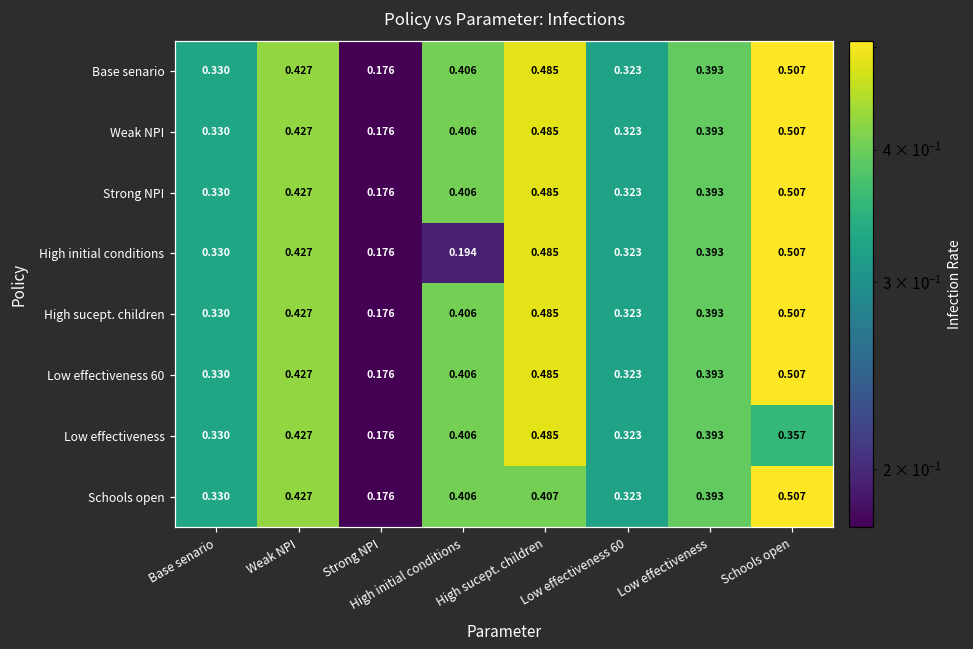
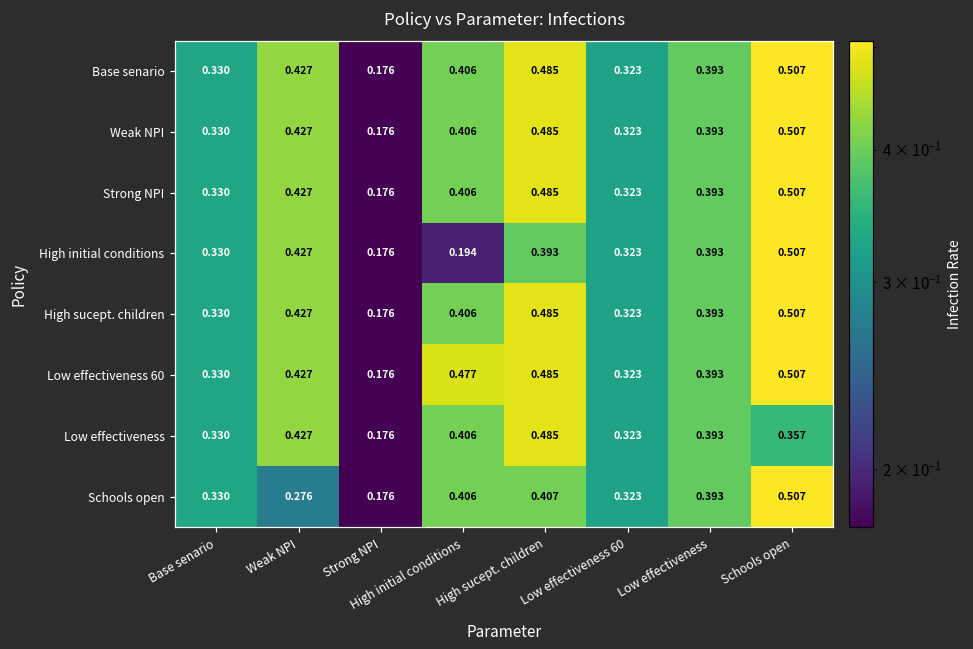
  {
    "Base senario": {
      "Base senario": 0.330,
      "Weak NPI": 0.427,
      "Strong NPI": 0.176,
      "High initial conditions": 0.406,
      "High sucept. children": 0.485,
      "Low effectiveness 60": 0.323,
      "Low effectiveness": 0.393,
      "Schools open": 0.507
    },
    "Weak NPI": {
      "Base senario": 0.330,
      "Weak NPI": 0.427,
      "Strong NPI": 0.176,
      "High initial conditions": 0.406,
      "High sucept. children": 0.485,
      "Low effectiveness 60": 0.323,
      "Low effectiveness": 0.393,
      "Schools open": 0.507
    },
    "Strong NPI": {
      "Base senario": 0.330,
      "Weak NPI": 0.427,
      "Strong NPI": 0.176,
      "High initial conditions": 0.406,
      "High sucept. children": 0.485,
      "Low effectiveness 60": 0.323,
      "Low effectiveness": 0.393,
      "Schools open": 0.507
    },
    "High initial conditions": {
      "Base senario": 0.330,
      "Weak NPI": 0.427,
      "Strong NPI": 0.176,
      "High initial conditions": 0.194,
-     "High sucept. children": 0.485,
+     "High sucept. children": 0.393,
      "Low effectiveness 60": 0.323,
      "Low effectiveness": 0.393,
      "Schools open": 0.507
    },
    "High sucept. children": {
      "Base senario": 0.330,
      "Weak NPI": 0.427,
      "Strong NPI": 0.176,
      "High initial conditions": 0.406,
      "High sucept. children": 0.485,
      "Low effectiveness 60": 0.323,
      "Low effectiveness": 0.393,
      "Schools open": 0.507
    },
    "Low effectiveness 60": {
      "Base senario": 0.330,
      "Weak NPI": 0.427,
      "Strong NPI": 0.176,
-     "High initial conditions": 0.406,
+     "High initial conditions": 0.477,
      "High sucept. children": 0.485,
      "Low effectiveness 60": 0.323,
      "Low effectiveness": 0.393,
      "Schools open": 0.507
    },
    "Low effectiveness": {
      "Base senario": 0.330,
      "Weak NPI": 0.427,
      "Strong NPI": 0.176,
      "High initial conditions": 0.406,
      "High sucept. children": 0.485,
      "Low effectiveness 60": 0.323,
      "Low effectiveness": 0.393,
      "Schools open": 0.357
    },
    "Schools open": {
      "Base senario": 0.330,
-     "Weak NPI": 0.427,
+     "Weak NPI": 0.276,
      "Strong NPI": 0.176,
      "High initial conditions": 0.406,
      "High sucept. children": 0.407,
      "Low effectiveness 60": 0.323,
      "Low effectiveness": 0.393,
      "Schools open": 0.507
    }
  }
